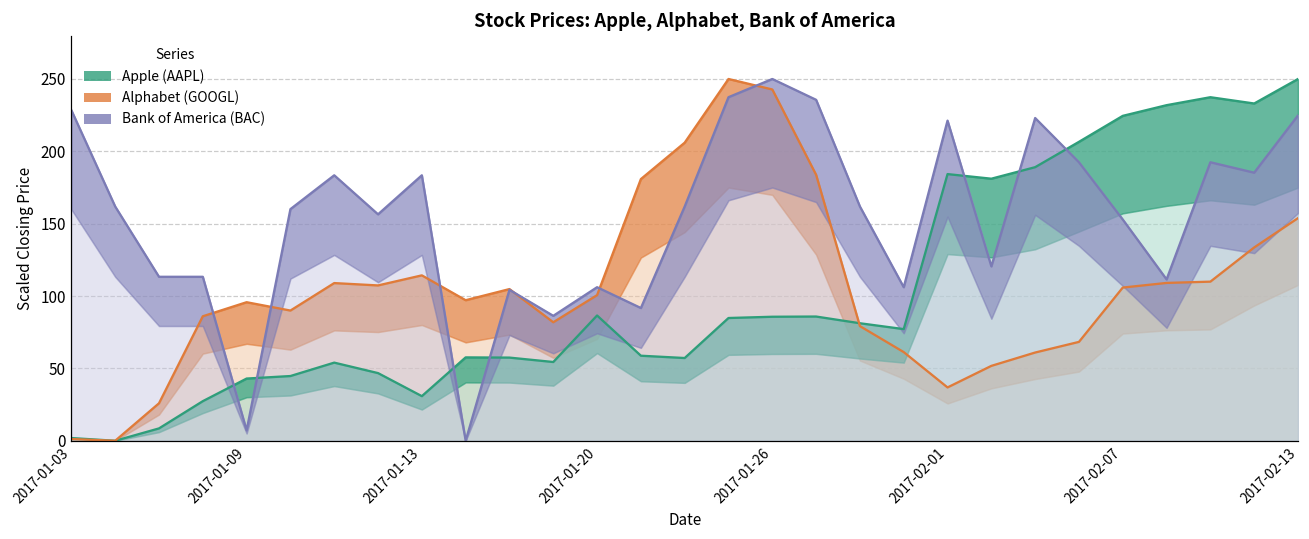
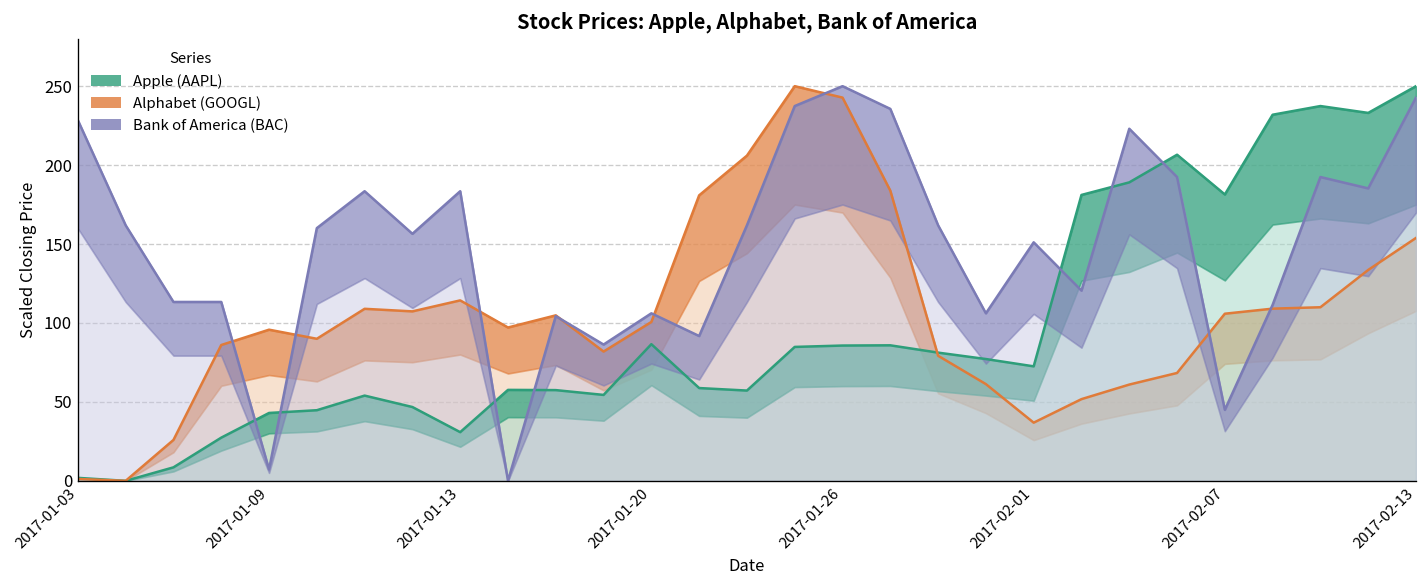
  {
    "Apple (AAPL)": {
      "2017-01-09": 43,
      "2017-01-13": 31,
      "2017-01-20": 87,
      "2017-01-26": 86,
-     "2017-02-01": 184,
-     "2017-02-07": 225,
+     "2017-02-01": 73,
+     "2017-02-07": 181,
      "2017-02-13": 250
    },
    "Alphabet (GOOGL)": {
      "2017-01-09": 96,
      "2017-01-13": 114,
      "2017-01-20": 101,
      "2017-01-26": 243,
      "2017-02-01": 37,
      "2017-02-07": 106,
      "2017-02-13": 154
    },
    "Bank of America (BAC)": {
      "2017-01-03": 228,
      "2017-01-09": 7,
      "2017-01-13": 183,
      "2017-01-20": 106,
      "2017-01-26": 250,
-     "2017-02-01": 221,
-     "2017-02-07": 153,
-     "2017-02-13": 225
+     "2017-02-01": 151,
+     "2017-02-07": 45,
+     "2017-02-13": 243
    }
  }
